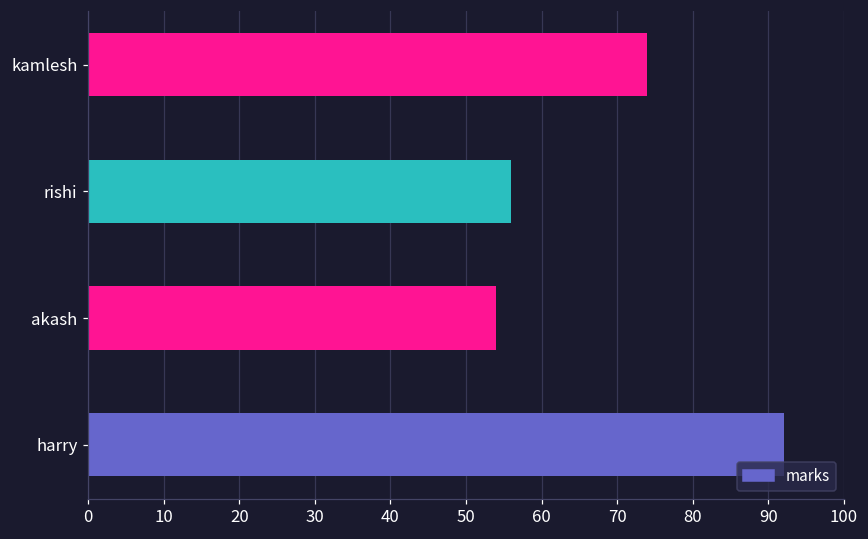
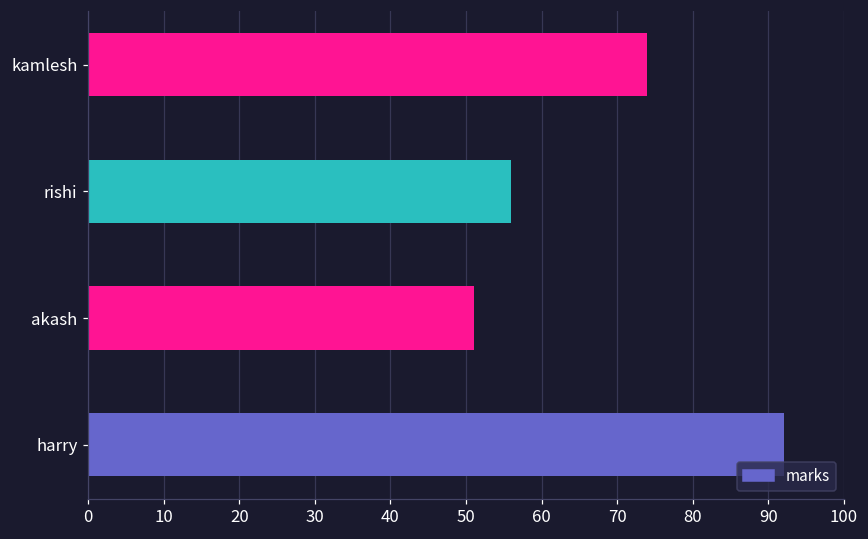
  {
    "kamlesh": 74,
    "rishi": 56,
-   "akash": 54,
+   "akash": 51,
    "harry": 92
  }
